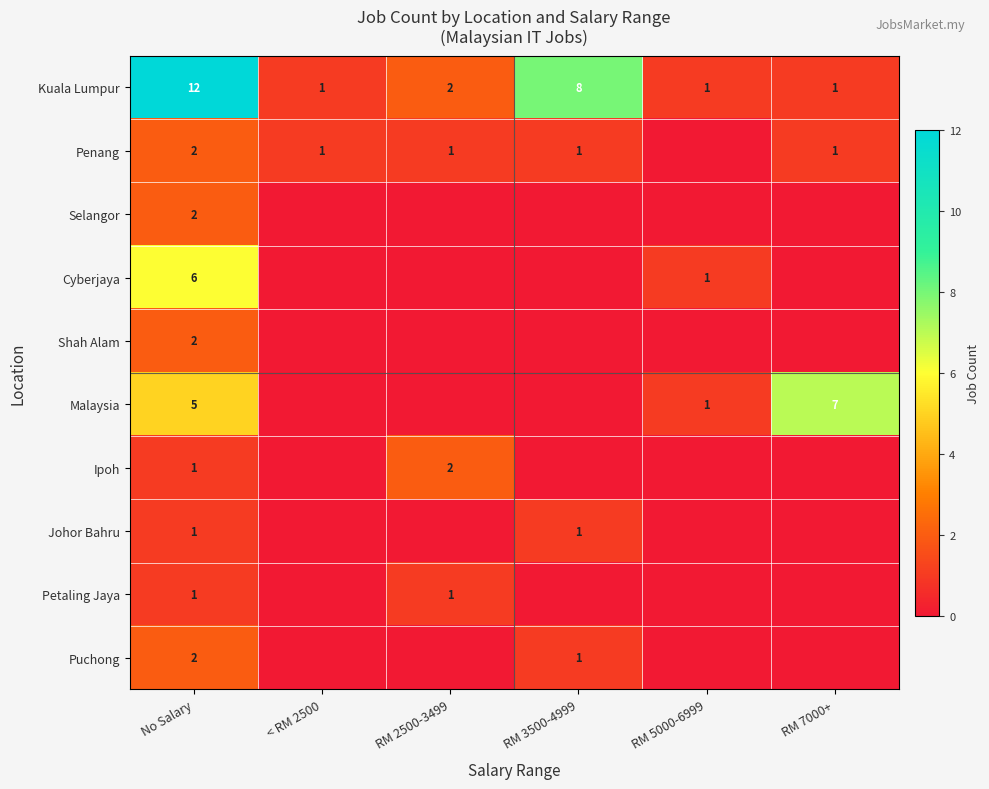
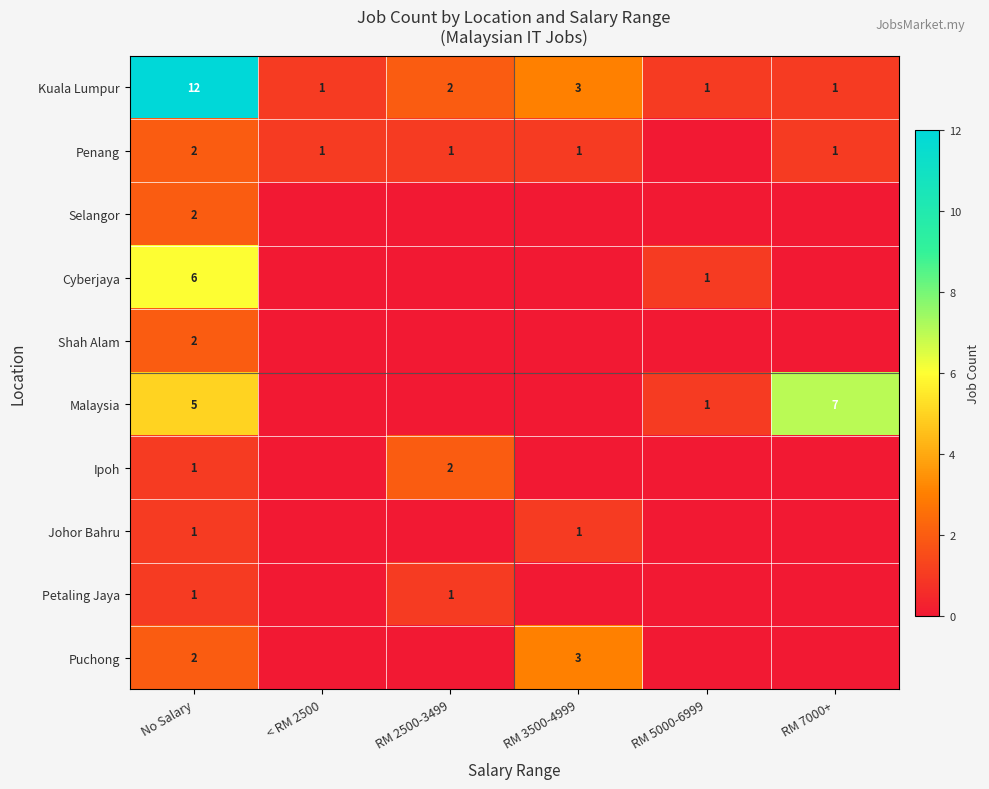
  {
    "Kuala Lumpur": {
      "No Salary": 12,
      "< RM 2500": 1,
      "RM 2500-3499": 2,
-     "RM 3500-4999": 8,
+     "RM 3500-4999": 3,
      "RM 5000-6999": 1,
      "RM 7000+": 1
    },
    "Penang": {
      "No Salary": 2,
      "< RM 2500": 1,
      "RM 2500-3499": 1,
      "RM 3500-4999": 1,
      "RM 7000+": 1
    },
    "Selangor": {
      "No Salary": 2
    },
    "Cyberjaya": {
      "No Salary": 6,
      "RM 5000-6999": 1
    },
    "Shah Alam": {
      "No Salary": 2
    },
    "Malaysia": {
      "No Salary": 5,
      "RM 5000-6999": 1,
      "RM 7000+": 7
    },
    "Ipoh": {
      "No Salary": 1,
      "RM 2500-3499": 2
    },
    "Johor Bahru": {
      "No Salary": 1,
      "RM 3500-4999": 1
    },
    "Petaling Jaya": {
      "No Salary": 1,
      "RM 2500-3499": 1
    },
    "Puchong": {
      "No Salary": 2,
-     "RM 3500-4999": 1
+     "RM 3500-4999": 3
    }
  }
